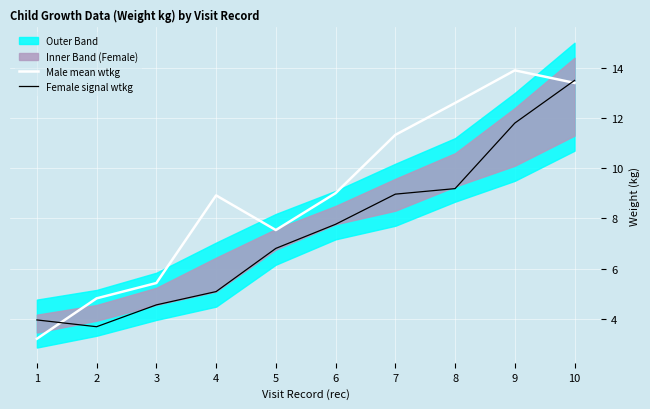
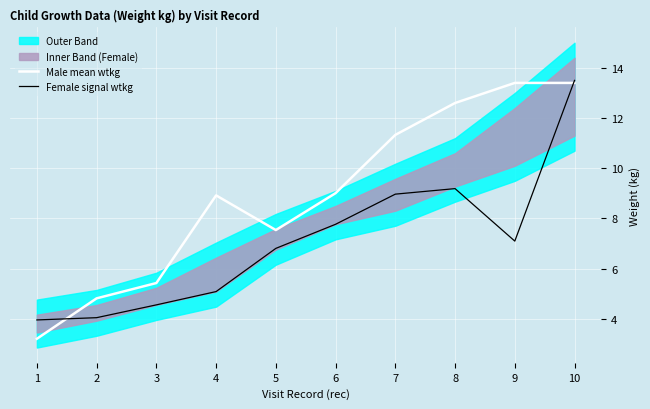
  {
    "Male mean wtkg": {
      "1": 3.2,
      "2": 4.8,
      "3": 5.4,
      "4": 8.9,
      "7": 11.3,
      "8": 12.6,
-     "9": 13.9
+     "9": 13.4
    },
    "Female signal wtkg": {
      "1": 4.0,
-     "2": 3.7,
+     "2": 4.1,
      "3": 4.6,
      "4": 5.1,
      "5": 6.8,
      "6": 7.8,
      "7": 9.0,
      "8": 9.2,
-     "9": 11.8
+     "9": 7.1
    }
  }
